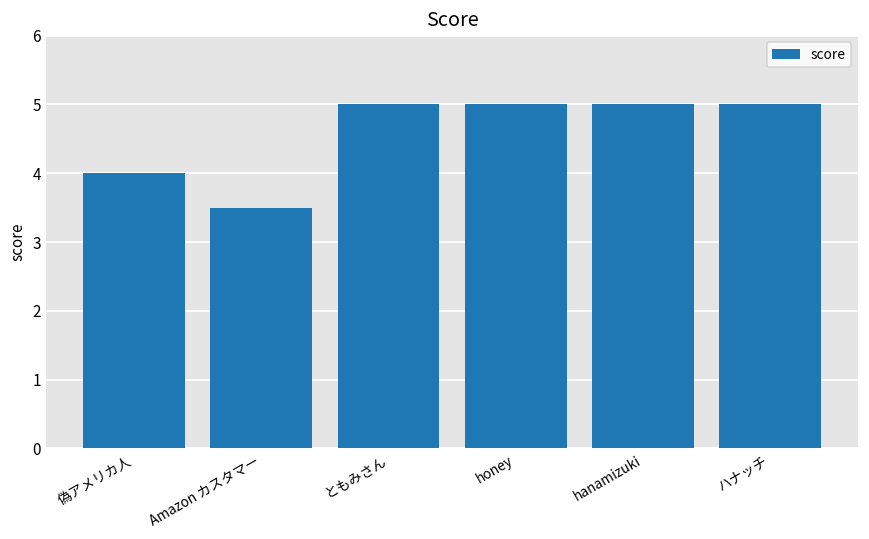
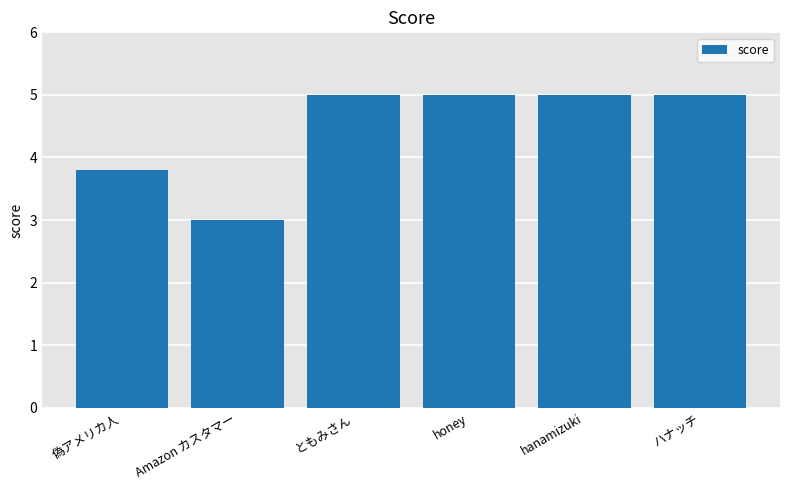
  {
-   "偽アメリカ人": 4.0,
-   "Amazon カスタマー": 3.5,
+   "偽アメリカ人": 3.8,
+   "Amazon カスタマー": 3.0,
    "ともみさん": 5.0,
    "honey": 5.0,
    "hanamizuki": 5.0,
    "ハナッチ": 5.0
  }
